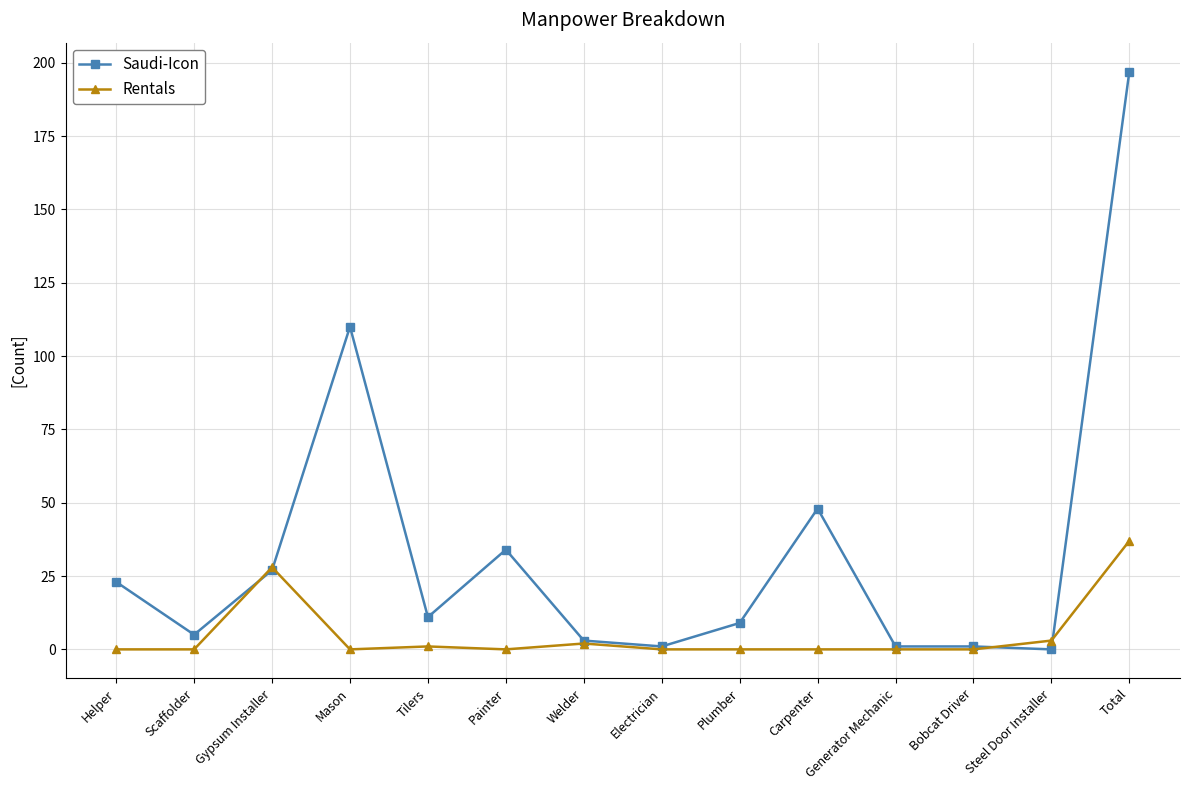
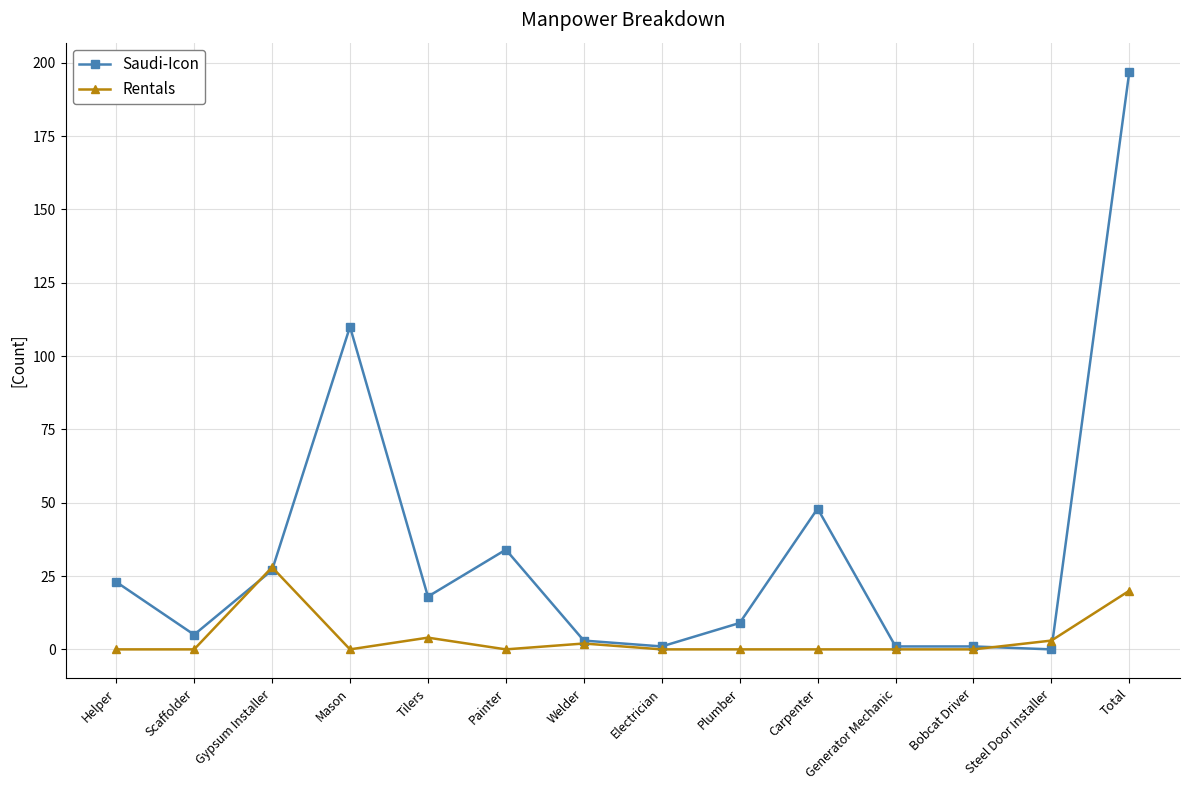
  {
    "Saudi-Icon": {
      "Helper": 23,
      "Scaffolder": 5,
      "Gypsum Installer": 27,
      "Mason": 110,
-     "Tilers": 11,
+     "Tilers": 18,
      "Painter": 34,
      "Welder": 3,
      "Electrician": 1,
      "Plumber": 9,
      "Carpenter": 48,
      "Generator Mechanic": 1,
      "Bobcat Driver": 1,
      "Steel Door Installer": 0,
      "Total": 197
    },
    "Rentals": {
      "Helper": 0,
      "Scaffolder": 0,
      "Gypsum Installer": 28,
      "Mason": 0,
-     "Tilers": 1,
+     "Tilers": 4,
      "Painter": 0,
      "Welder": 2,
      "Electrician": 0,
      "Plumber": 0,
      "Carpenter": 0,
      "Generator Mechanic": 0,
      "Bobcat Driver": 0,
      "Steel Door Installer": 3,
-     "Total": 37
+     "Total": 20
    }
  }
